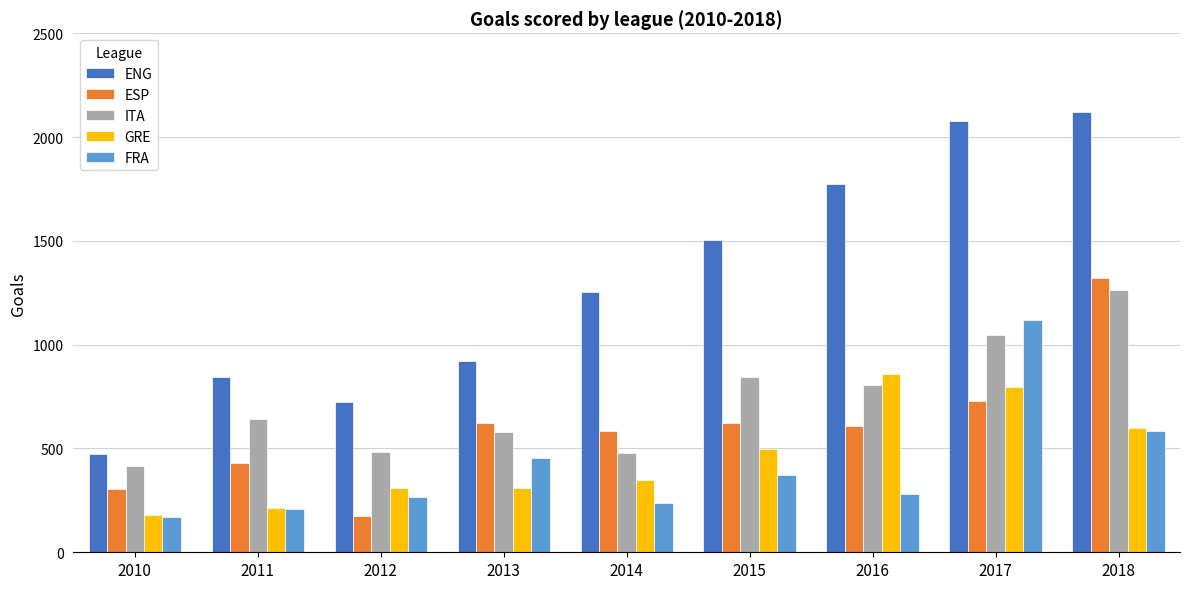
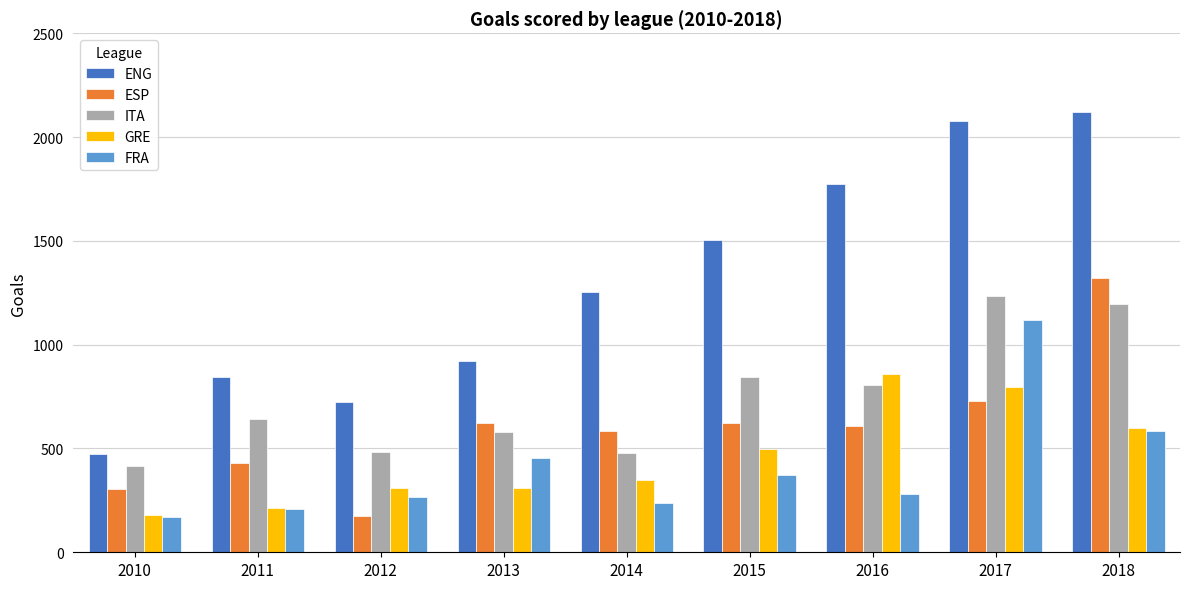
  {
    "ESP": {
      "2010": 310,
      "2011": 430,
      "2012": 180,
      "2013": 620,
      "2014": 590,
      "2015": 620,
      "2016": 610,
      "2017": 730,
      "2018": 1320
    },
    "ITA": {
      "2010": 420,
      "2011": 640,
      "2012": 480,
      "2013": 580,
      "2014": 480,
      "2015": 850,
      "2016": 810,
-     "2017": 1050,
-     "2018": 1260
+     "2017": 1240,
+     "2018": 1200
    },
    "GRE": {
      "2010": 180,
      "2011": 220,
      "2012": 310,
      "2013": 310,
      "2014": 350,
      "2015": 500,
      "2016": 860,
      "2017": 800,
      "2018": 600
    }
  }
